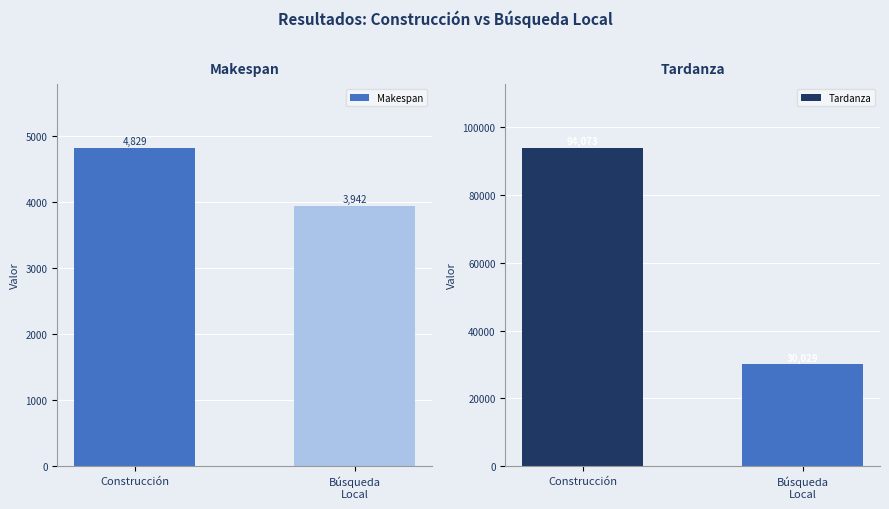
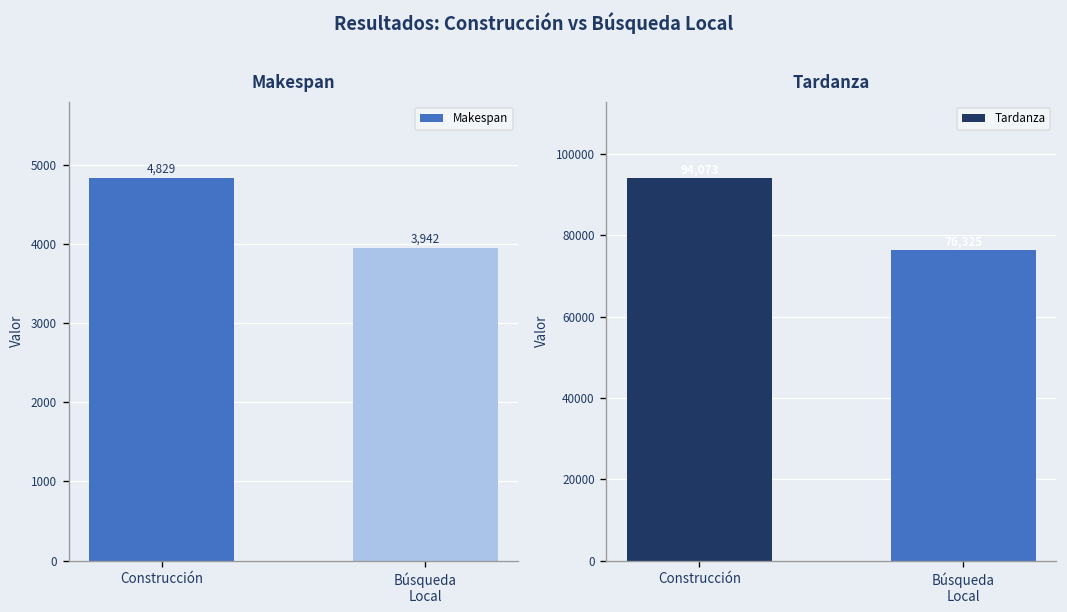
  {
    "Makespan": {
      "Construcción": "4,829",
      "Búsqueda Local": "3,942"
    },
    "Tardanza": {
      "Construcción": "94000",
-     "Búsqueda Local": "30000"
+     "Búsqueda Local": "76000"
    }
  }
